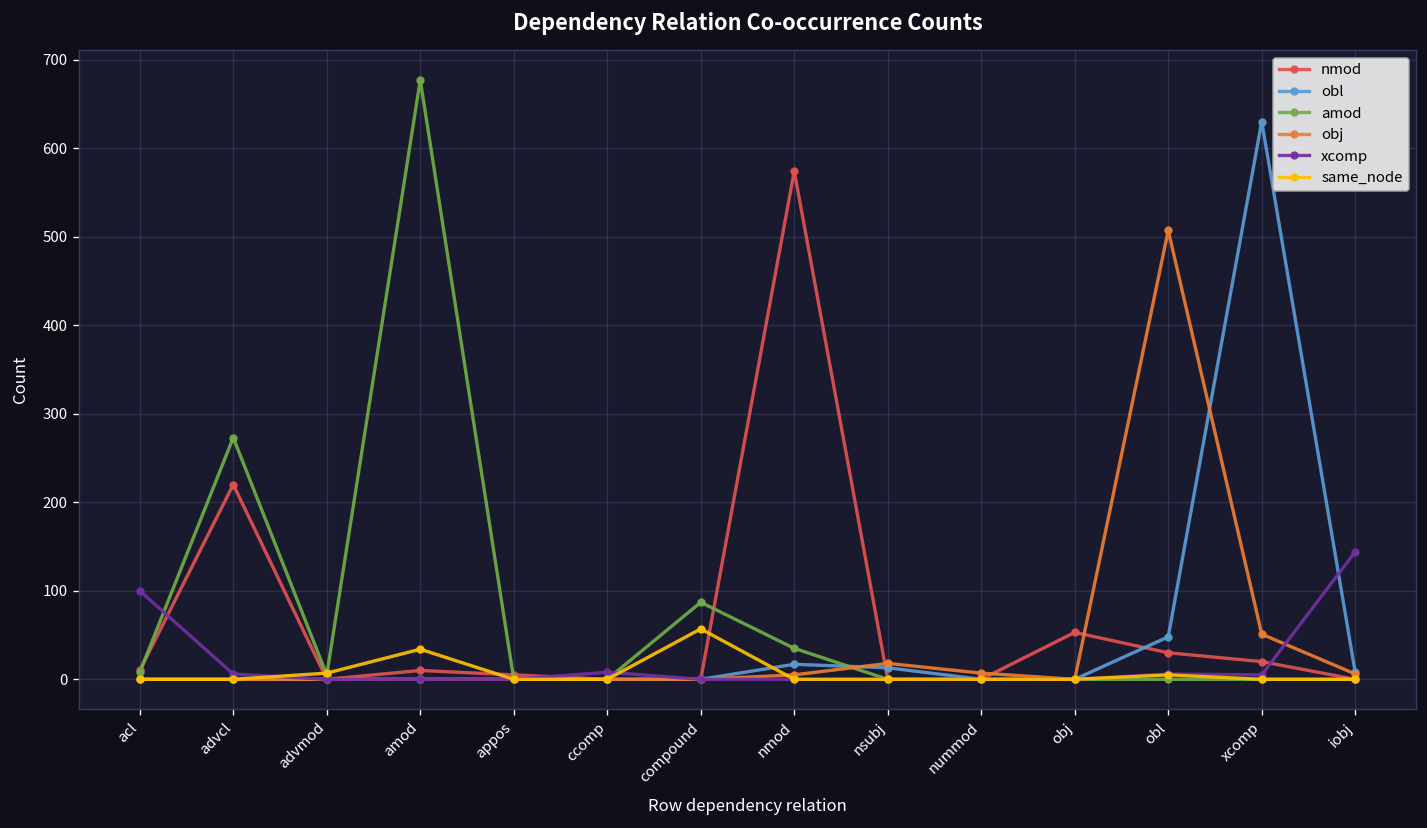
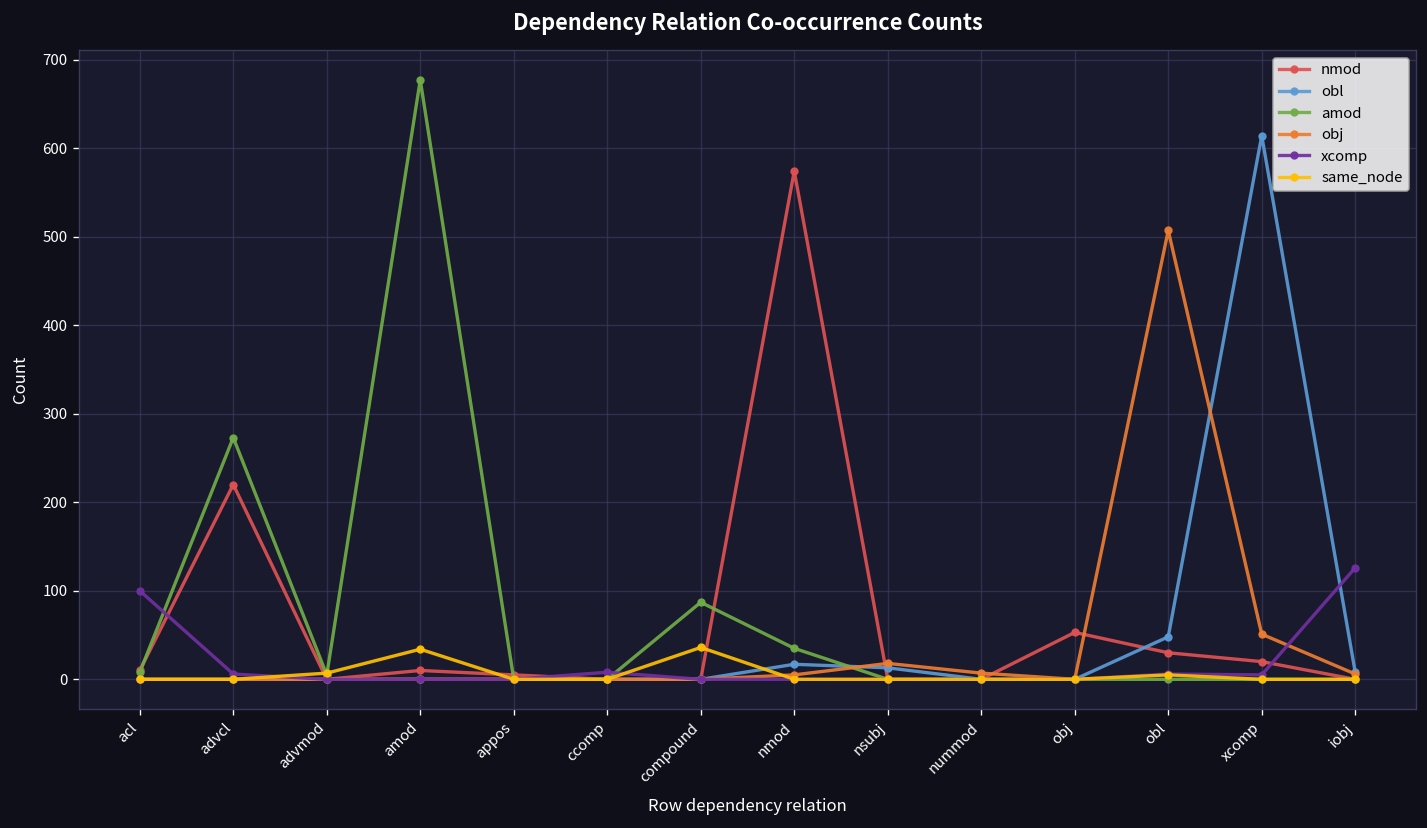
  {
    "obl": {
      "nmod": 20,
      "nsubj": 10,
      "obl": 50,
-     "xcomp": 630
+     "xcomp": 610
    },
    "amod": {
      "advcl": 270,
      "amod": 680,
      "compound": 90,
      "nmod": 40,
      "obl": 0
    },
    "xcomp": {
      "acl": 100,
      "advcl": 10,
      "ccomp": 10,
      "xcomp": 10,
-     "iobj": 140
+     "iobj": 130
    },
    "same_node": {
      "amod": 30,
-     "compound": 60
+     "compound": 40
    }
  }
